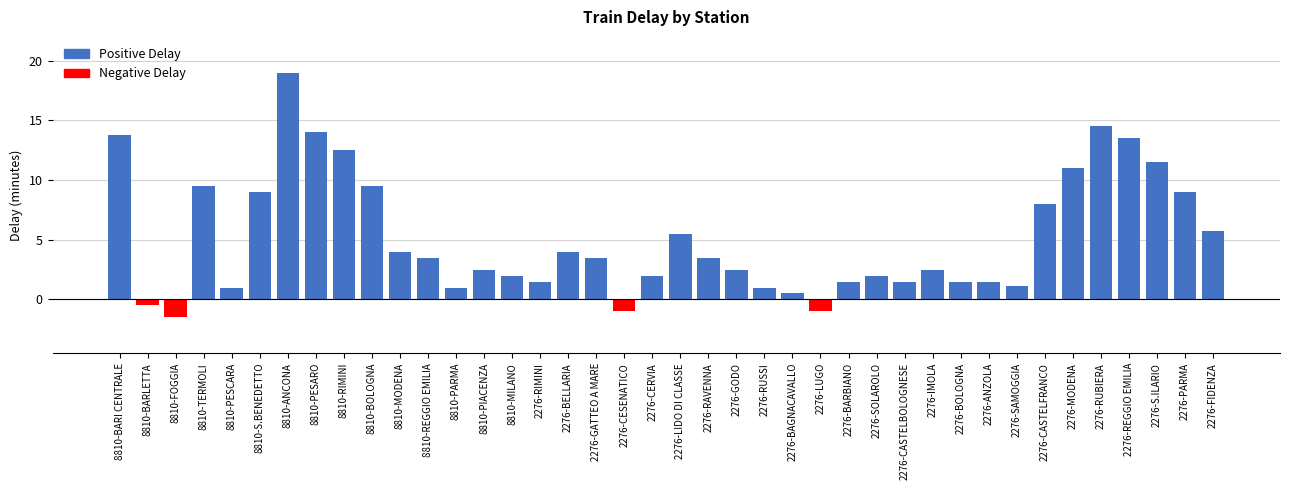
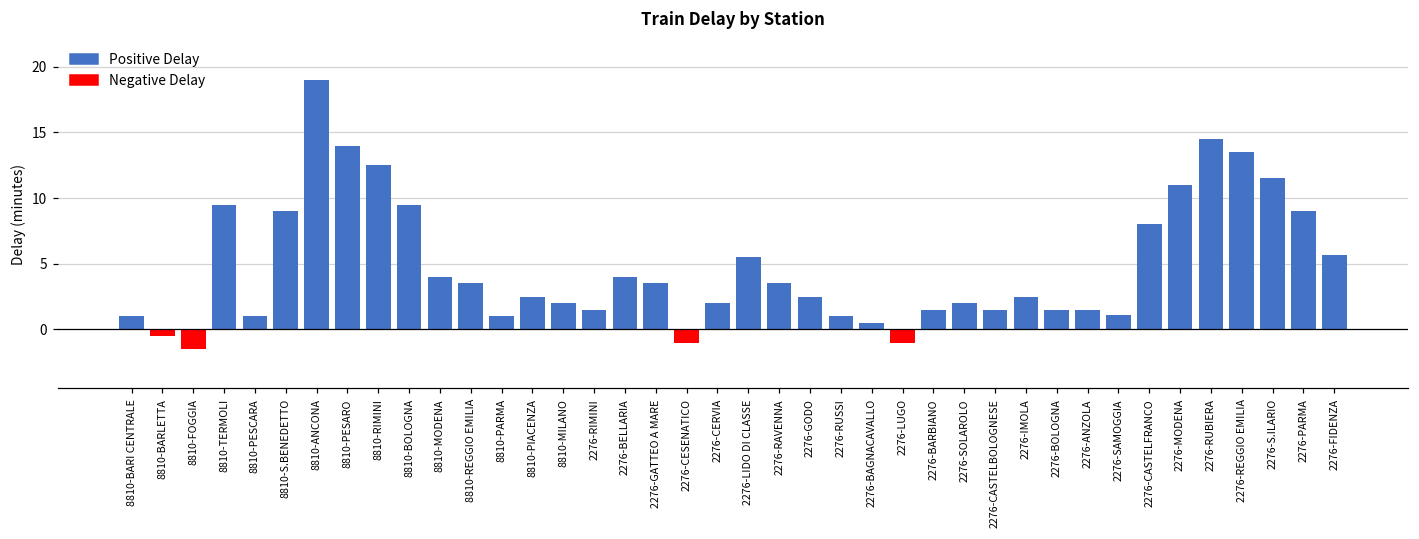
  {
    "Positive Delay": {
-     "8810-BARI CENTRALE": 13.8,
+     "8810-BARI CENTRALE": 1.0,
      "8810-BARLETTA": 0.0,
      "8810-FOGGIA": 0.0,
      "8810-TERMOLI": 9.5,
      "8810-PESCARA": 1.0,
      "8810-S.BENEDETTO": 9.0,
      "8810-ANCONA": 19.0,
      "8810-PESARO": 14.0,
      "8810-RIMINI": 12.5,
      "8810-BOLOGNA": 9.5,
      "8810-MODENA": 4.0,
      "8810-REGGIO EMILIA": 3.5,
      "8810-PARMA": 1.0,
      "8810-PIACENZA": 2.5,
      "8810-MILANO": 2.0,
      "2276-RIMINI": 1.5,
      "2276-BELLARIA": 4.0,
      "2276-GATTEO A MARE": 3.5,
      "2276-CESENATICO": 0.0,
      "2276-CERVIA": 2.0,
      "2276-LIDO DI CLASSE": 5.5,
      "2276-RAVENNA": 3.5,
      "2276-GODO": 2.5,
      "2276-RUSSI": 1.0,
      "2276-BAGNACAVALLO": 0.5,
      "2276-LUGO": 0.0,
      "2276-BARBIANO": 1.5,
      "2276-SOLAROLO": 2.0,
      "2276-CASTELBOLOGNESE": 1.5,
      "2276-IMOLA": 2.5,
      "2276-BOLOGNA": 1.5,
      "2276-ANZOLA": 1.5,
      "2276-SAMOGGIA": 1.1,
      "2276-CASTELFRANCO": 8.0,
      "2276-MODENA": 11.0,
      "2276-RUBIERA": 14.5,
      "2276-REGGIO EMILIA": 13.5,
      "2276-S.ILARIO": 11.5,
      "2276-PARMA": 9.0,
      "2276-FIDENZA": 5.7
    },
    "Negative Delay": {
      "8810-BARI CENTRALE": 0.0,
      "8810-BARLETTA": -0.5,
      "8810-FOGGIA": -1.5,
      "8810-TERMOLI": 0.0,
      "8810-PESCARA": 0.0,
      "8810-S.BENEDETTO": 0.0,
      "8810-ANCONA": 0.0,
      "8810-PESARO": 0.0,
      "8810-RIMINI": 0.0,
      "8810-BOLOGNA": 0.0,
      "8810-MODENA": 0.0,
      "8810-REGGIO EMILIA": 0.0,
      "8810-PARMA": 0.0,
      "8810-PIACENZA": 0.0,
      "8810-MILANO": 0.0,
      "2276-RIMINI": 0.0,
      "2276-BELLARIA": 0.0,
      "2276-GATTEO A MARE": 0.0,
      "2276-CESENATICO": -1.0,
      "2276-CERVIA": 0.0,
      "2276-LIDO DI CLASSE": 0.0,
      "2276-RAVENNA": 0.0,
      "2276-GODO": 0.0,
      "2276-RUSSI": 0.0,
      "2276-BAGNACAVALLO": 0.0,
      "2276-LUGO": -1.0,
      "2276-BARBIANO": 0.0,
      "2276-SOLAROLO": 0.0,
      "2276-CASTELBOLOGNESE": 0.0,
      "2276-IMOLA": 0.0,
      "2276-BOLOGNA": 0.0,
      "2276-ANZOLA": 0.0,
      "2276-SAMOGGIA": 0.0,
      "2276-CASTELFRANCO": 0.0,
      "2276-MODENA": 0.0,
      "2276-RUBIERA": 0.0,
      "2276-REGGIO EMILIA": 0.0,
      "2276-S.ILARIO": 0.0,
      "2276-PARMA": 0.0,
      "2276-FIDENZA": 0.0
    }
  }
